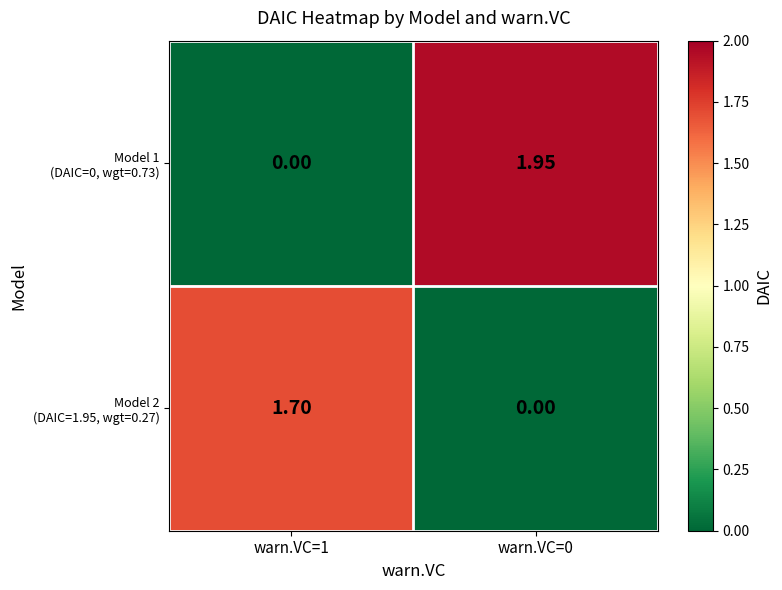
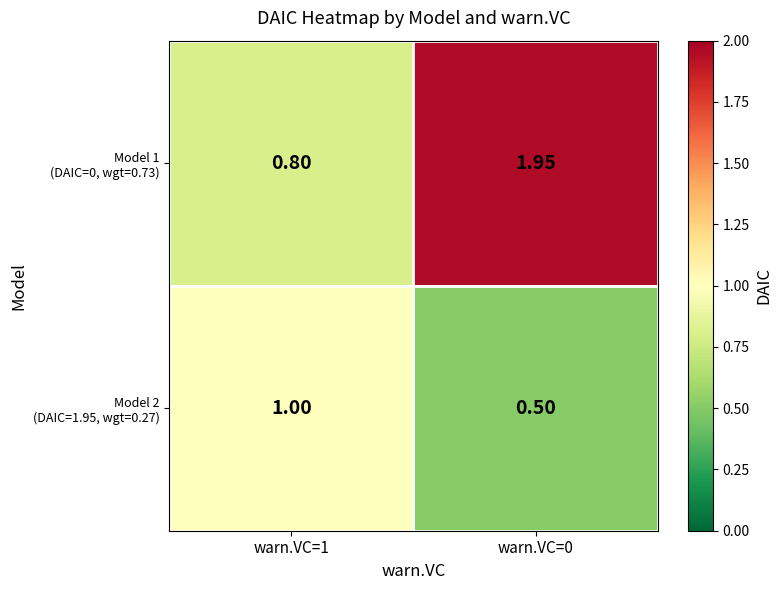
  {
    "Model 1 (DAIC=0, wgt=0.73)": {
-     "warn.VC=1": 0.00,
+     "warn.VC=1": 0.80,
      "warn.VC=0": 1.95
    },
    "Model 2 (DAIC=1.95, wgt=0.27)": {
-     "warn.VC=1": 1.70,
-     "warn.VC=0": 0.00
+     "warn.VC=1": 1.00,
+     "warn.VC=0": 0.50
    }
  }
